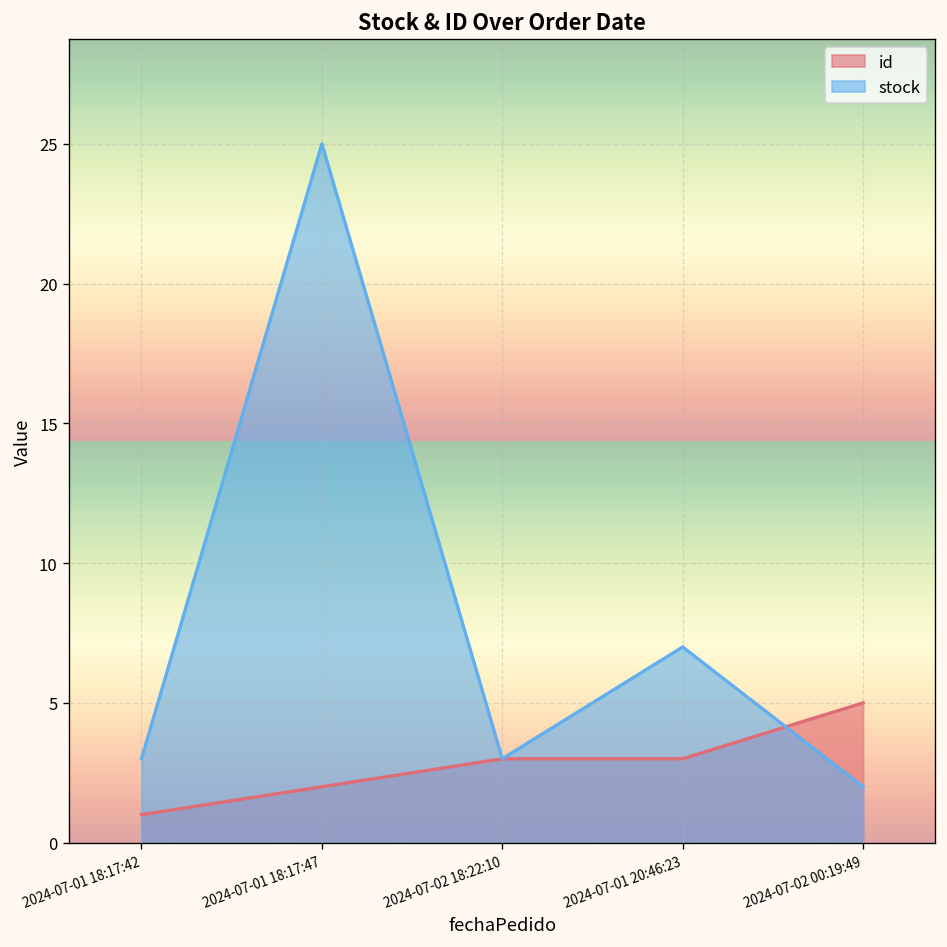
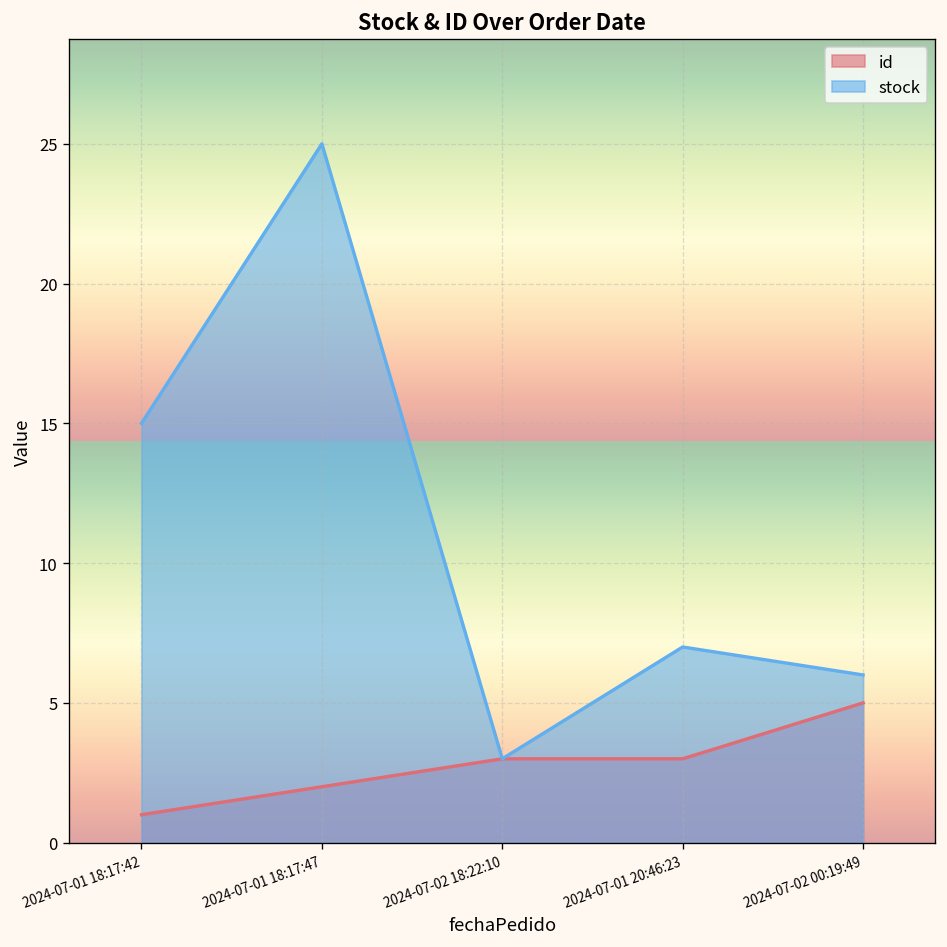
  {
    "id": {
      "2024-07-01 18:17:42": 1,
      "2024-07-01 18:17:47": 2,
      "2024-07-01 20:46:23": 3,
      "2024-07-02 00:19:49": 5
    },
    "stock": {
-     "2024-07-01 18:17:42": 3,
+     "2024-07-01 18:17:42": 15,
      "2024-07-01 18:17:47": 25,
      "2024-07-01 20:46:23": 7,
-     "2024-07-02 00:19:49": 2
+     "2024-07-02 00:19:49": 6
    }
  }
